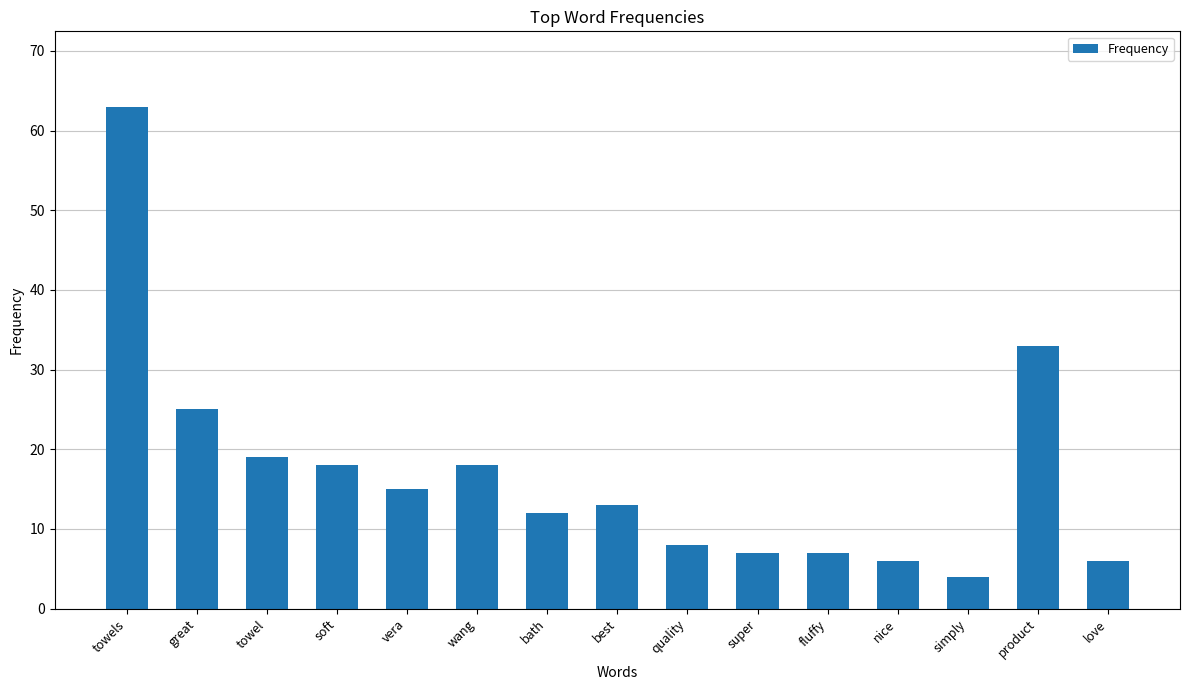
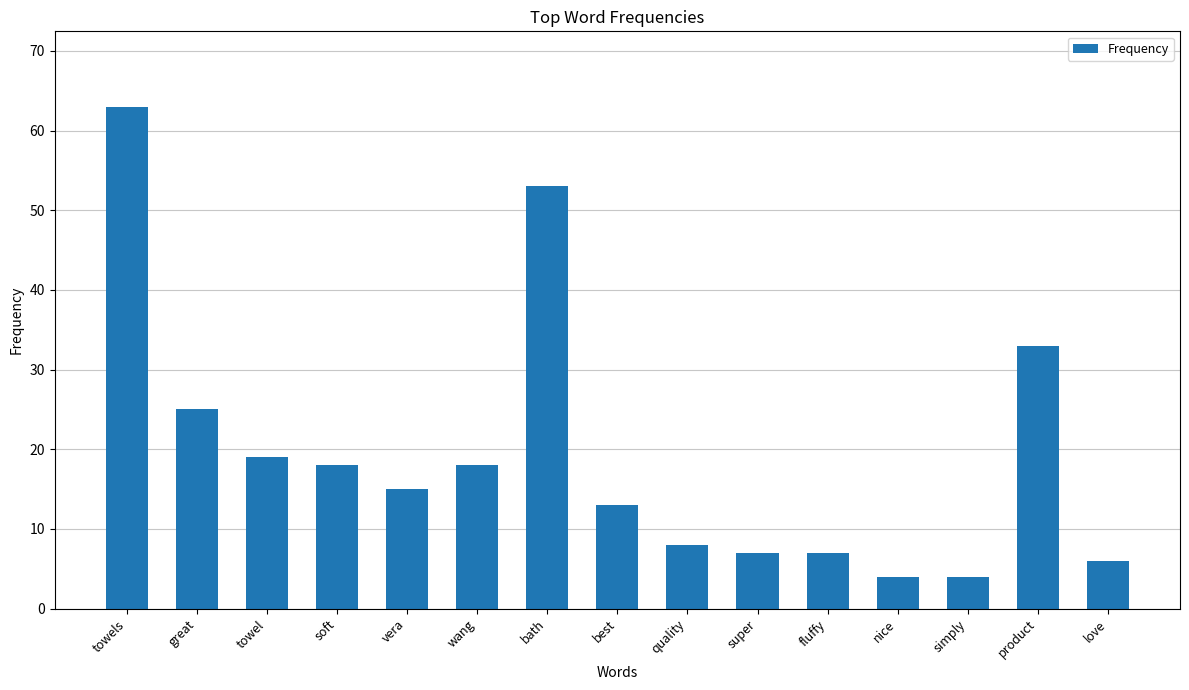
  {
    "towels": 63,
    "great": 25,
    "towel": 19,
    "soft": 18,
    "vera": 15,
    "wang": 18,
-   "bath": 12,
+   "bath": 53,
    "best": 13,
    "quality": 8,
    "super": 7,
    "fluffy": 7,
-   "nice": 6,
+   "nice": 4,
    "simply": 4,
    "product": 33,
    "love": 6
  }
